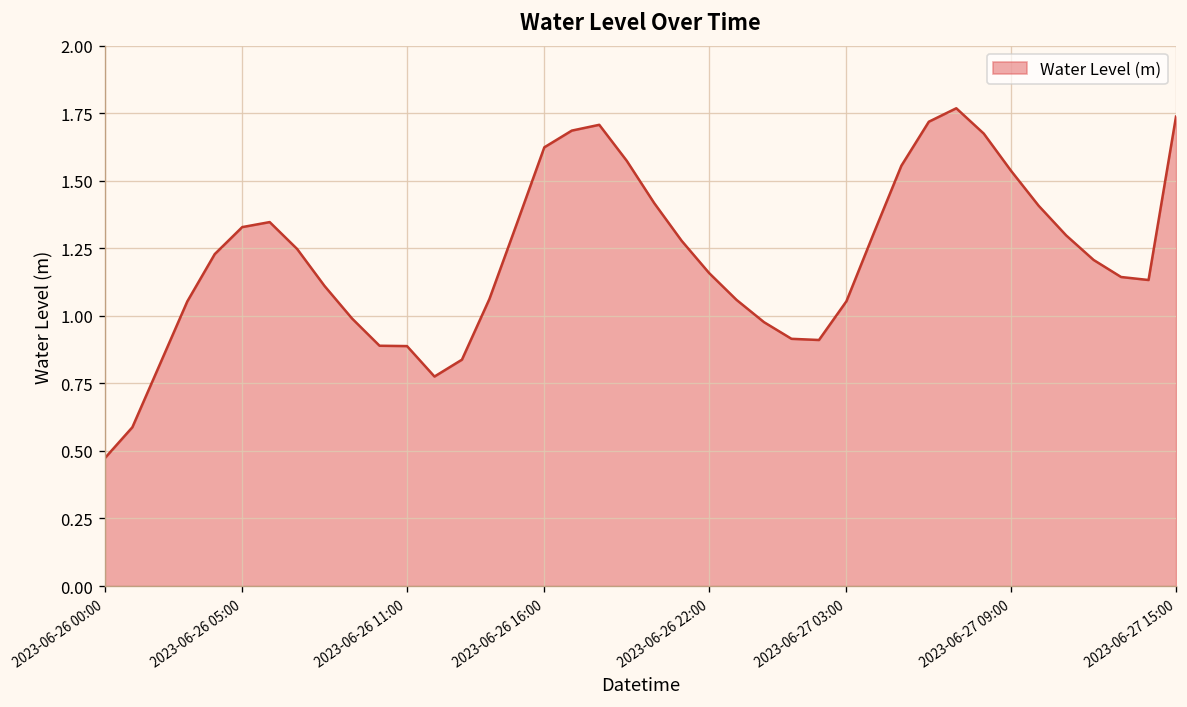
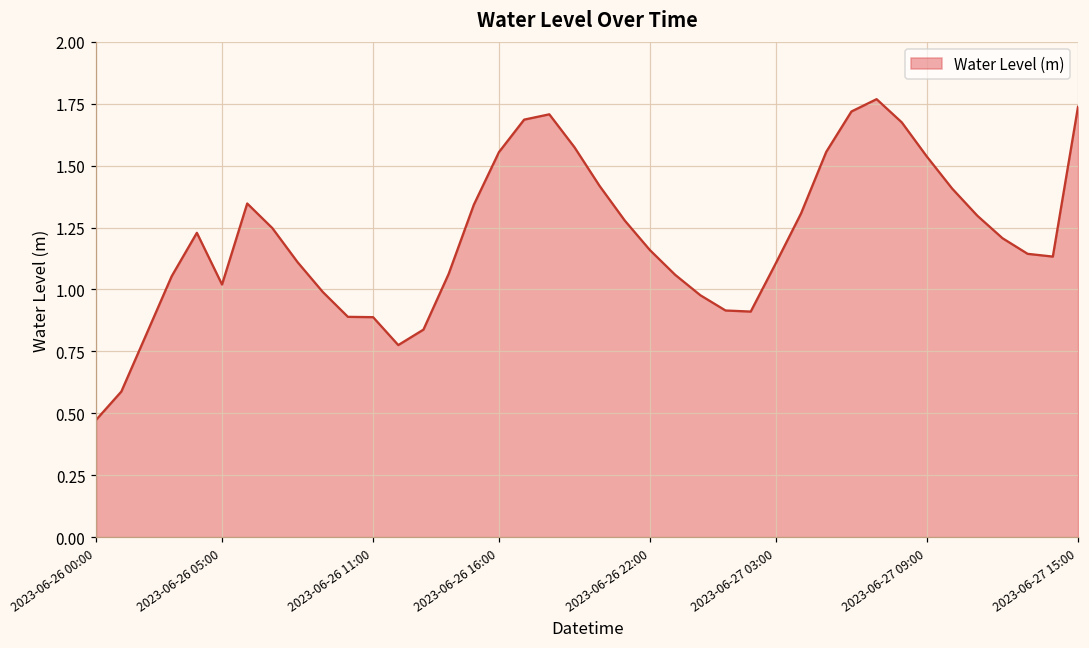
  {
    "2023-06-26 00:00": 0.47,
-   "2023-06-26 05:00": 1.33,
+   "2023-06-26 05:00": 1.02,
    "2023-06-26 11:00": 0.89,
-   "2023-06-26 16:00": 1.62,
+   "2023-06-26 16:00": 1.55,
    "2023-06-26 22:00": 1.16,
-   "2023-06-27 03:00": 1.05,
+   "2023-06-27 03:00": 1.11,
    "2023-06-27 09:00": 1.54,
    "2023-06-27 15:00": 1.74
  }
